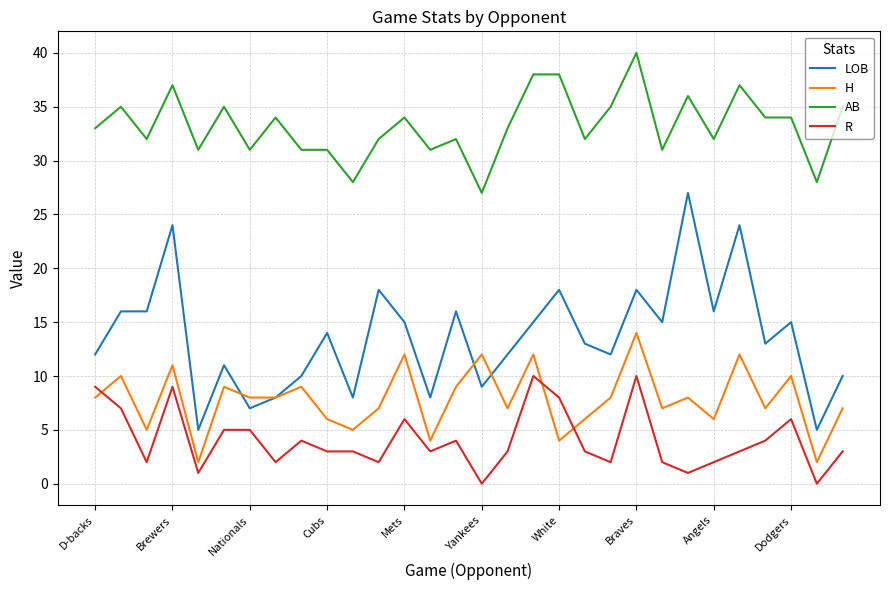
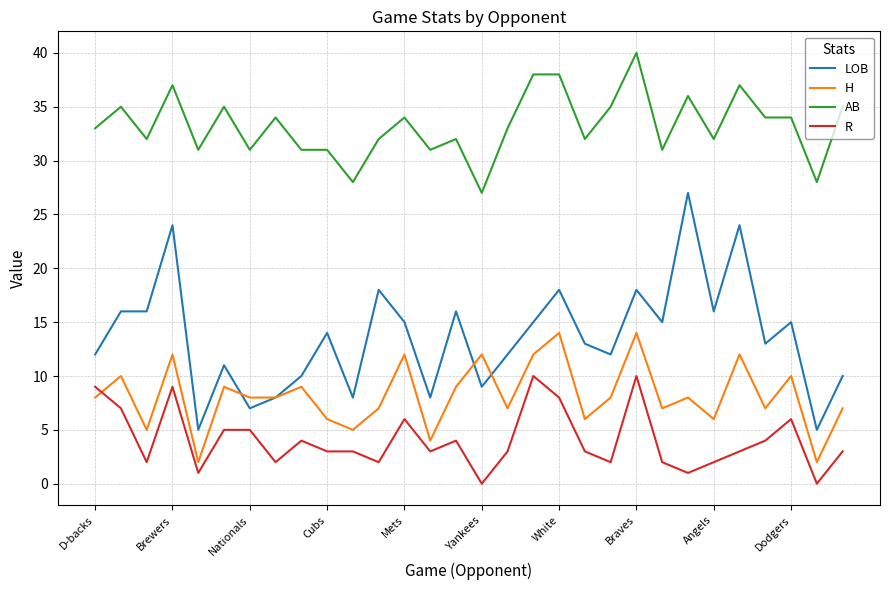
  {
    "LOB": {
      "D-backs": 12,
      "Brewers": 24,
      "Nationals": 7,
      "Cubs": 14,
      "Mets": 15,
      "Yankees": 9,
      "White": 18,
      "Braves": 18,
      "Angels": 16,
      "Dodgers": 15
    },
    "H": {
      "D-backs": 8,
-     "Brewers": 11,
+     "Brewers": 12,
      "Nationals": 8,
      "Cubs": 6,
      "Mets": 12,
      "Yankees": 12,
-     "White": 4,
+     "White": 14,
      "Braves": 14,
      "Angels": 6,
      "Dodgers": 10
    },
    "AB": {
      "D-backs": 33,
      "Brewers": 37,
      "Nationals": 31,
      "Cubs": 31,
      "Mets": 34,
      "Yankees": 27,
      "White": 38,
      "Braves": 40,
      "Angels": 32,
      "Dodgers": 34
    },
    "R": {
      "D-backs": 9,
      "Brewers": 9,
      "Nationals": 5,
      "Cubs": 3,
      "Mets": 6,
      "Yankees": 0,
      "White": 8,
      "Braves": 10,
      "Angels": 2,
      "Dodgers": 6
    }
  }
